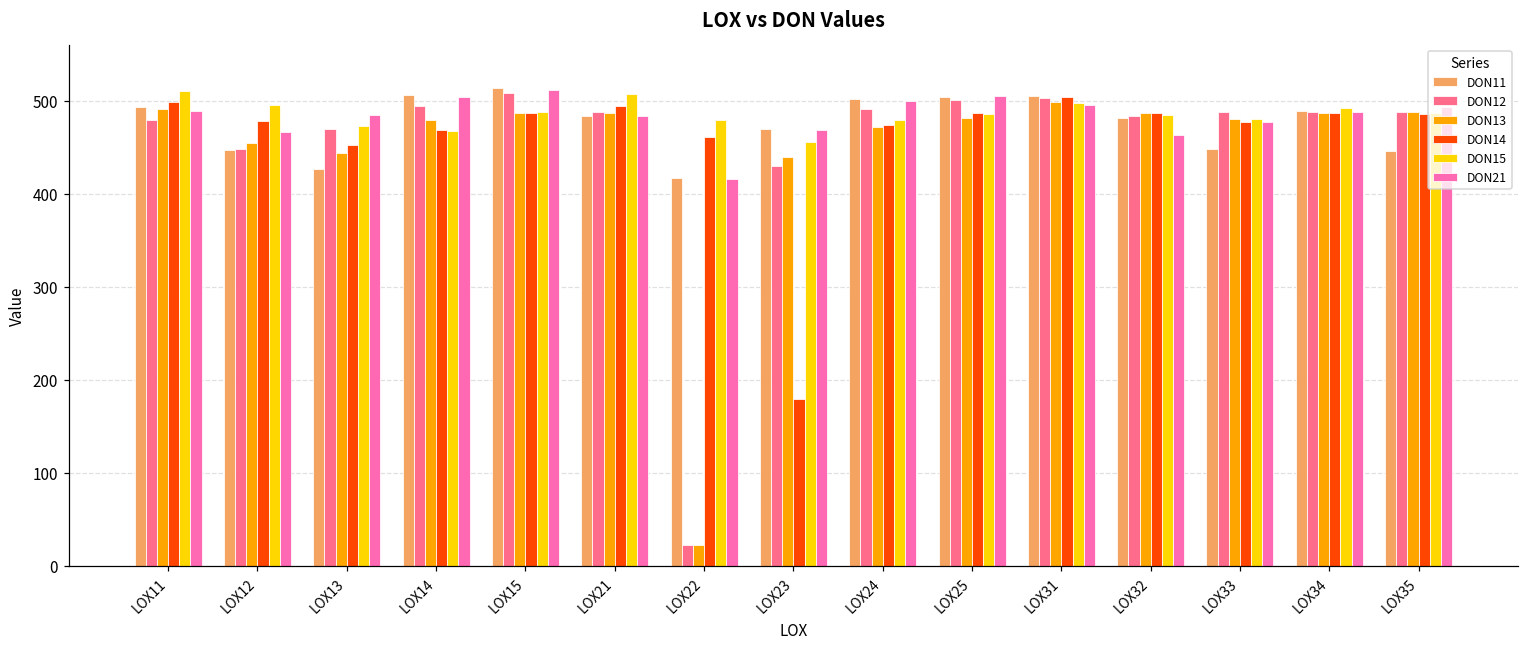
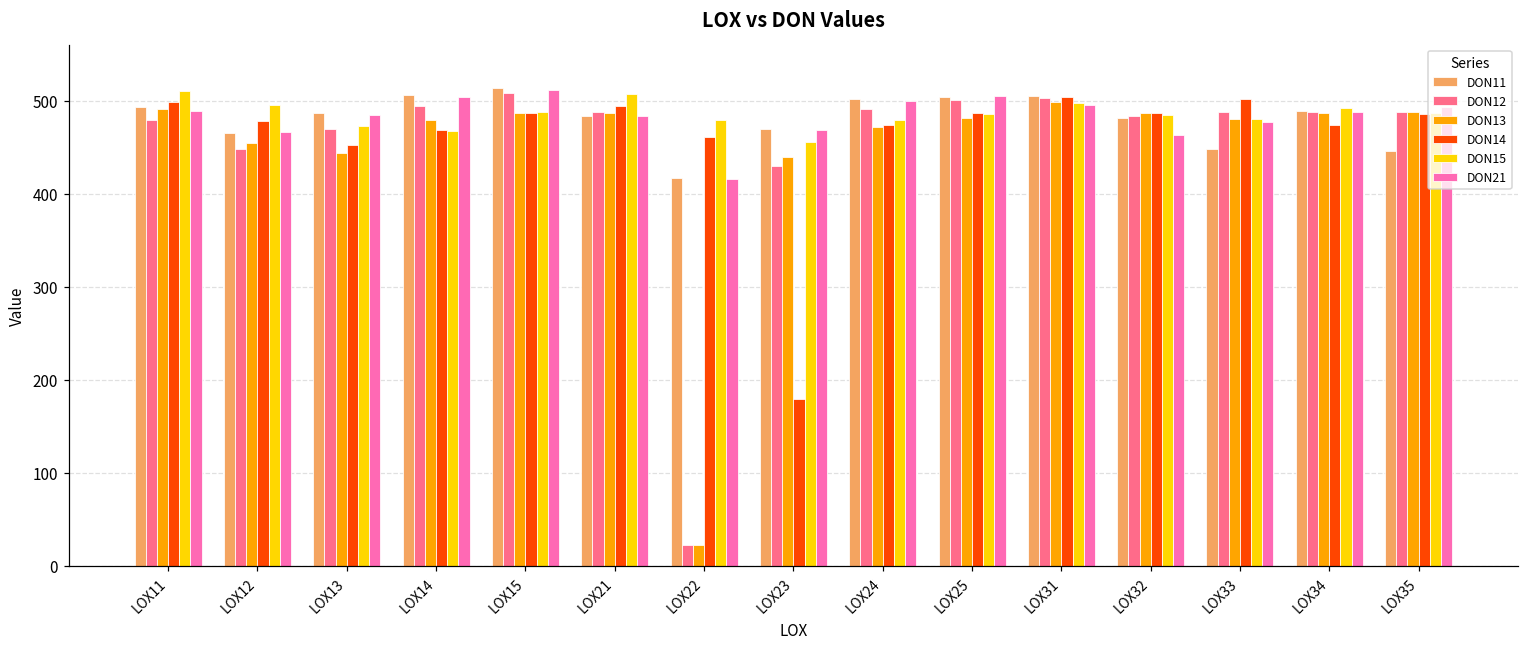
  {
    "DON11": {
      "LOX11": 490,
-     "LOX12": 450,
-     "LOX13": 430,
+     "LOX12": 470,
+     "LOX13": 490,
      "LOX14": 510,
      "LOX15": 510,
      "LOX21": 480,
      "LOX22": 420,
      "LOX23": 470,
      "LOX24": 500,
      "LOX25": 500,
      "LOX31": 510,
      "LOX32": 480,
      "LOX33": 450,
      "LOX34": 490,
      "LOX35": 450
    },
    "DON14": {
      "LOX11": 500,
      "LOX12": 480,
      "LOX13": 450,
      "LOX14": 470,
      "LOX15": 490,
      "LOX21": 490,
      "LOX22": 460,
      "LOX23": 180,
      "LOX24": 470,
      "LOX25": 490,
      "LOX31": 500,
      "LOX32": 490,
-     "LOX33": 480,
-     "LOX34": 490,
+     "LOX33": 500,
+     "LOX34": 470,
      "LOX35": 490
    }
  }
